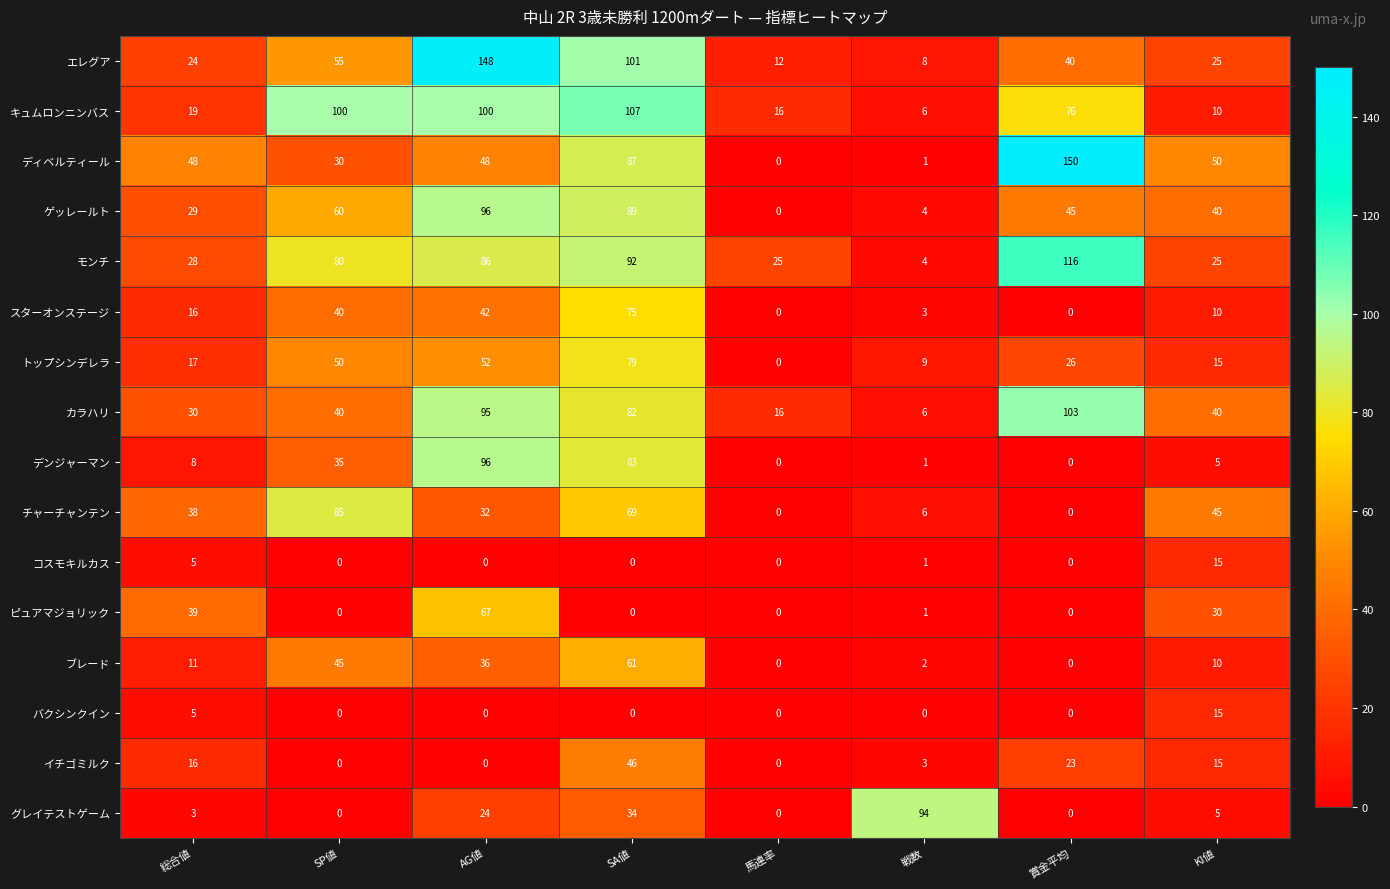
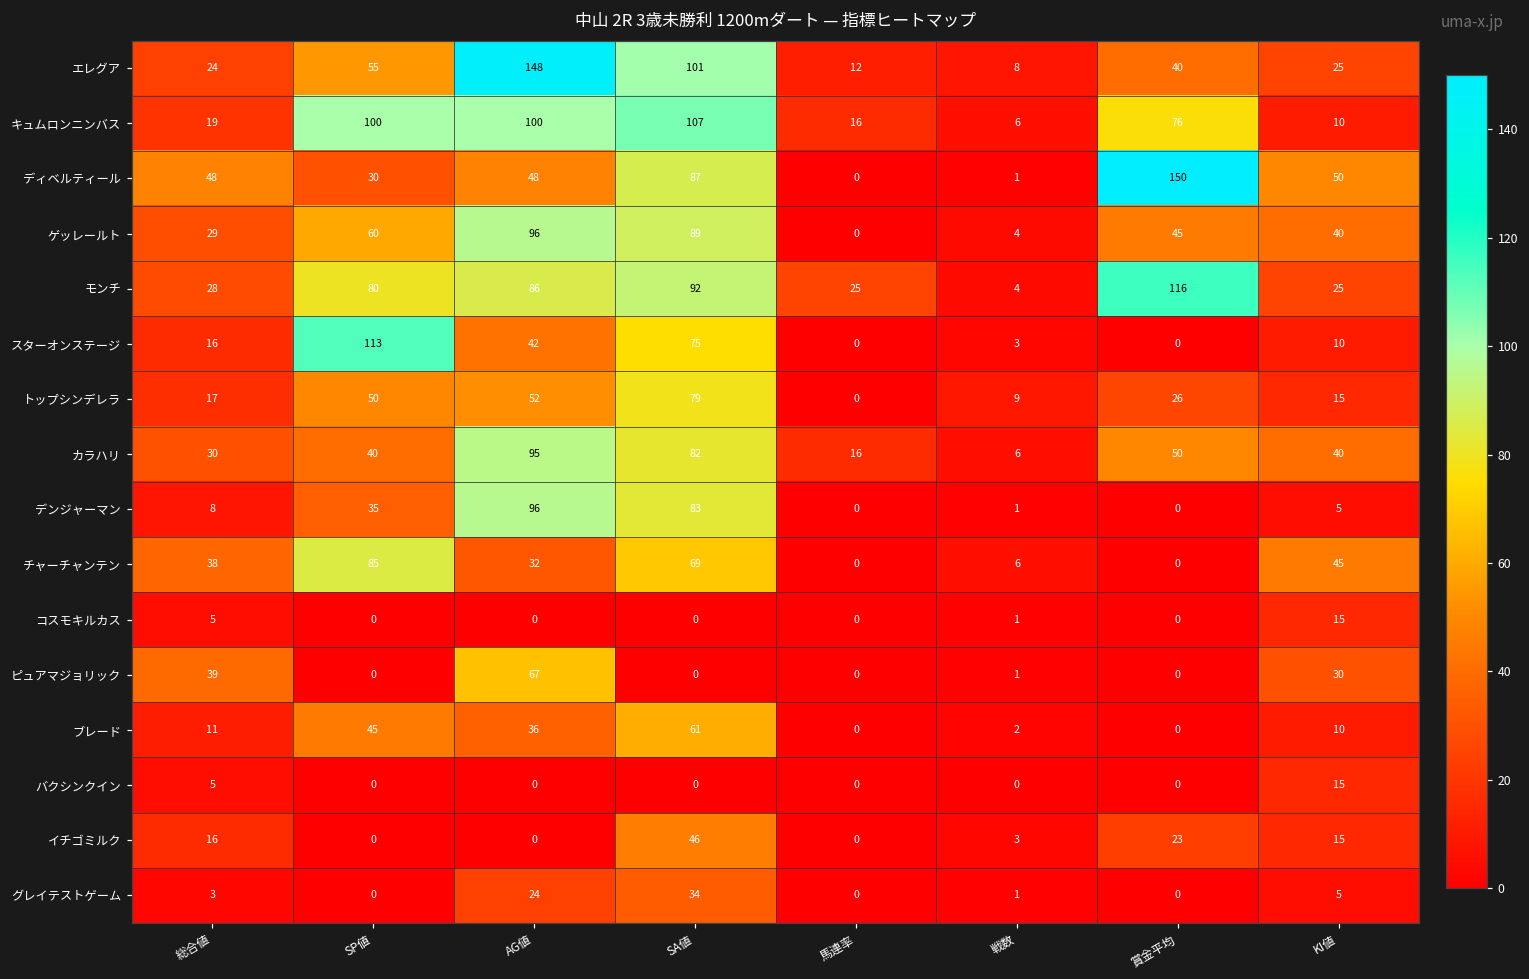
  {
    "エレグア": {
      "総合値": 24,
      "SP値": 55,
      "AG値": 148,
      "SA値": 101,
      "馬連率": 12,
      "戦数": 8,
      "賞金平均": 40,
      "KI値": 25
    },
    "キュムロンニンバス": {
      "総合値": 19,
      "SP値": 100,
      "AG値": 100,
      "SA値": 107,
      "馬連率": 16,
      "戦数": 6,
      "賞金平均": 76,
      "KI値": 10
    },
    "ディベルティール": {
      "総合値": 48,
      "SP値": 30,
      "AG値": 48,
      "SA値": 87,
      "馬連率": 0,
      "戦数": 1,
      "賞金平均": 150,
      "KI値": 50
    },
    "ゲッレールト": {
      "総合値": 29,
      "SP値": 60,
      "AG値": 96,
      "SA値": 89,
      "馬連率": 0,
      "戦数": 4,
      "賞金平均": 45,
      "KI値": 40
    },
    "モンチ": {
      "総合値": 28,
      "SP値": 80,
      "AG値": 86,
      "SA値": 92,
      "馬連率": 25,
      "戦数": 4,
      "賞金平均": 116,
      "KI値": 25
    },
    "スターオンステージ": {
      "総合値": 16,
-     "SP値": 40,
+     "SP値": 113,
      "AG値": 42,
      "SA値": 75,
      "馬連率": 0,
      "戦数": 3,
      "賞金平均": 0,
      "KI値": 10
    },
    "トップシンデレラ": {
      "総合値": 17,
      "SP値": 50,
      "AG値": 52,
      "SA値": 79,
      "馬連率": 0,
      "戦数": 9,
      "賞金平均": 26,
      "KI値": 15
    },
    "カラハリ": {
      "総合値": 30,
      "SP値": 40,
      "AG値": 95,
      "SA値": 82,
      "馬連率": 16,
      "戦数": 6,
-     "賞金平均": 103,
+     "賞金平均": 50,
      "KI値": 40
    },
    "デンジャーマン": {
      "総合値": 8,
      "SP値": 35,
      "AG値": 96,
      "SA値": 83,
      "馬連率": 0,
      "戦数": 1,
      "賞金平均": 0,
      "KI値": 5
    },
    "チャーチャンテン": {
      "総合値": 38,
      "SP値": 85,
      "AG値": 32,
      "SA値": 69,
      "馬連率": 0,
      "戦数": 6,
      "賞金平均": 0,
      "KI値": 45
    },
    "コスモキルカス": {
      "総合値": 5,
      "SP値": 0,
      "AG値": 0,
      "SA値": 0,
      "馬連率": 0,
      "戦数": 1,
      "賞金平均": 0,
      "KI値": 15
    },
    "ピュアマジョリック": {
      "総合値": 39,
      "SP値": 0,
      "AG値": 67,
      "SA値": 0,
      "馬連率": 0,
      "戦数": 1,
      "賞金平均": 0,
      "KI値": 30
    },
    "ブレード": {
      "総合値": 11,
      "SP値": 45,
      "AG値": 36,
      "SA値": 61,
      "馬連率": 0,
      "戦数": 2,
      "賞金平均": 0,
      "KI値": 10
    },
    "バクシンクイン": {
      "総合値": 5,
      "SP値": 0,
      "AG値": 0,
      "SA値": 0,
      "馬連率": 0,
      "戦数": 0,
      "賞金平均": 0,
      "KI値": 15
    },
    "イチゴミルク": {
      "総合値": 16,
      "SP値": 0,
      "AG値": 0,
      "SA値": 46,
      "馬連率": 0,
      "戦数": 3,
      "賞金平均": 23,
      "KI値": 15
    },
    "グレイテストゲーム": {
      "総合値": 3,
      "SP値": 0,
      "AG値": 24,
      "SA値": 34,
      "馬連率": 0,
-     "戦数": 94,
+     "戦数": 1,
      "賞金平均": 0,
      "KI値": 5
    }
  }
